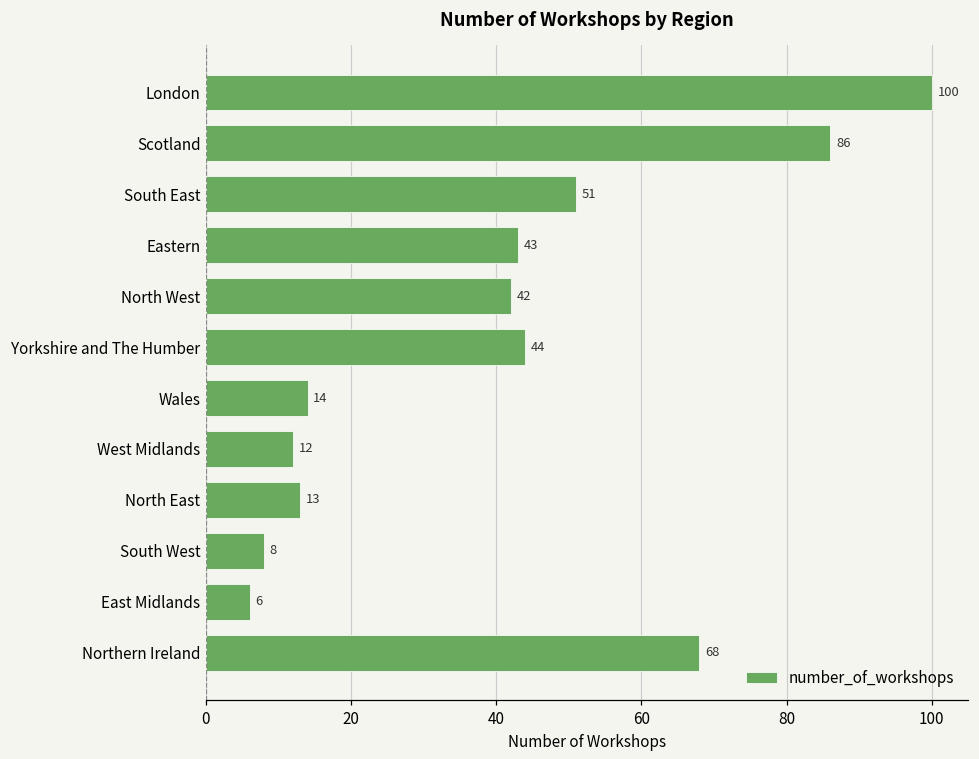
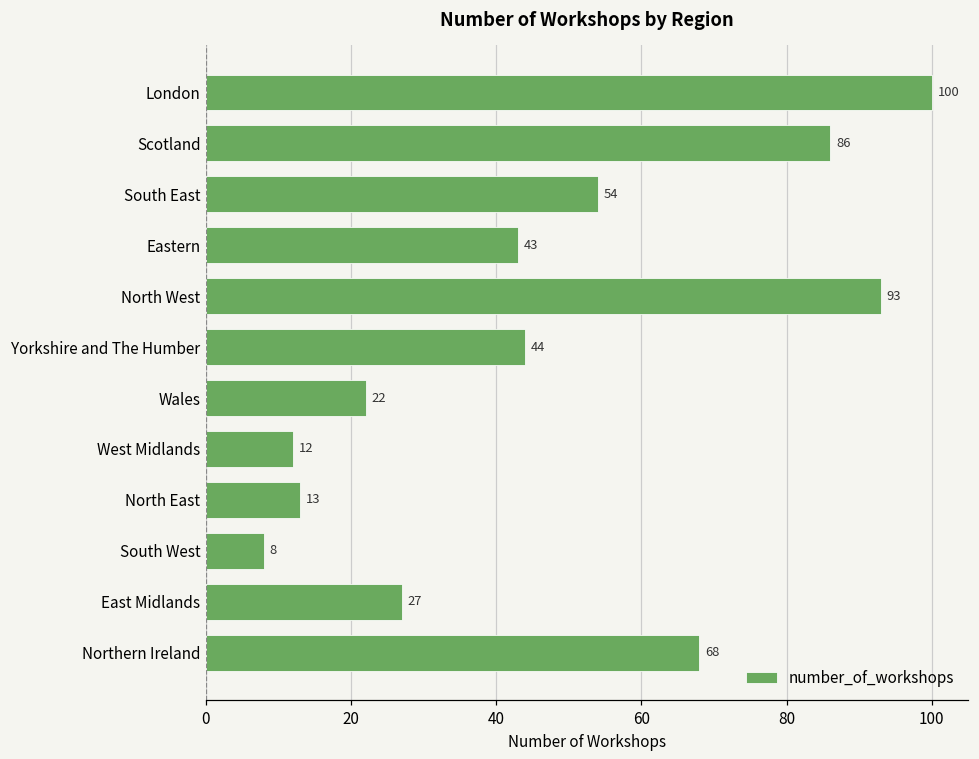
  {
    "London": 100,
    "Scotland": 86,
-   "South East": 51,
+   "South East": 54,
    "Eastern": 43,
-   "North West": 42,
+   "North West": 93,
    "Yorkshire and The Humber": 44,
-   "Wales": 14,
+   "Wales": 22,
    "West Midlands": 12,
    "North East": 13,
    "South West": 8,
-   "East Midlands": 6,
+   "East Midlands": 27,
    "Northern Ireland": 68
  }
